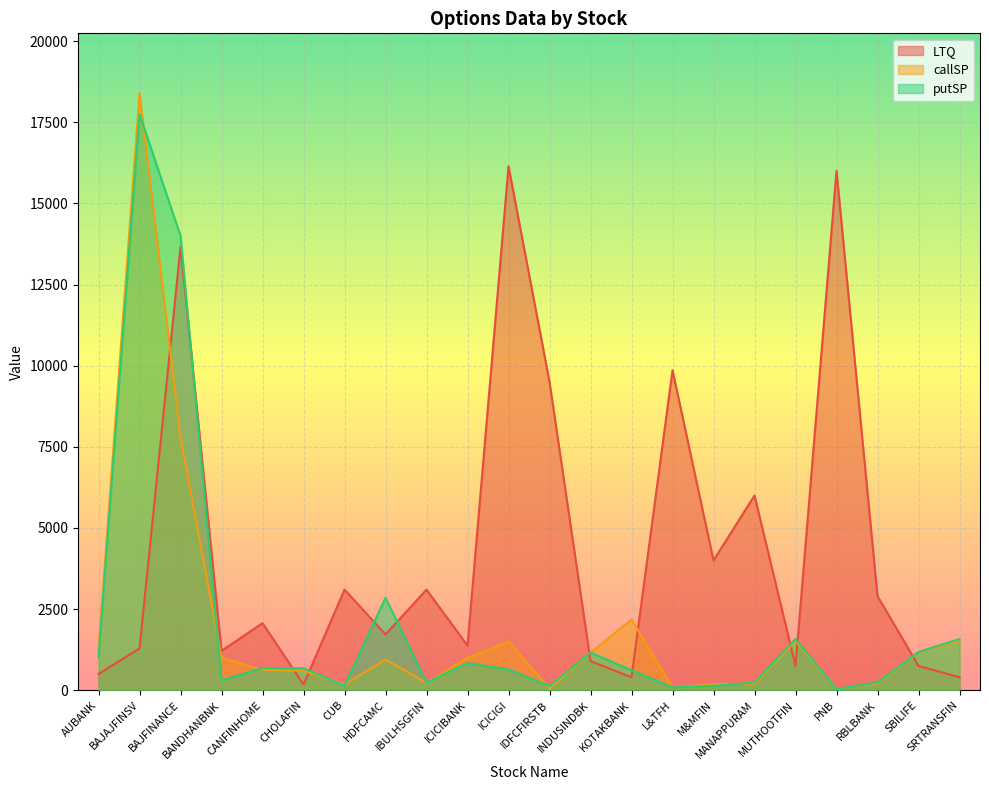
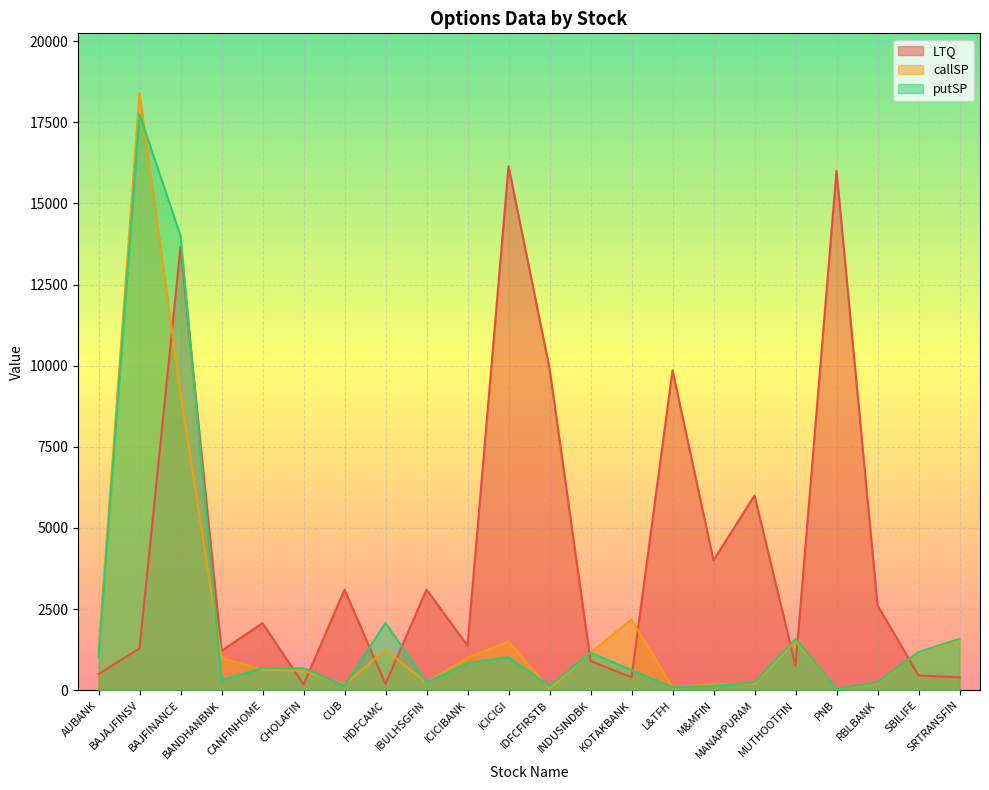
  {
    "LTQ": {
      "AUBANK": 500,
      "BAJAJFINSV": 1300,
      "BAJFINANCE": 13700,
      "BANDHANBNK": 1200,
      "CANFINHOME": 2100,
      "CHOLAFIN": 200,
      "CUB": 3100,
-     "HDFCAMC": 1700,
+     "HDFCAMC": 200,
      "IBULHSGFIN": 3100,
      "ICICIBANK": 1400,
      "ICICIGI": 16100,
-     "IDFCFIRSTB": 9500,
+     "IDFCFIRSTB": 9900,
      "INDUSINDBK": 900,
      "KOTAKBANK": 400,
      "L&TFH": 9900,
      "M&MFIN": 4000,
      "MANAPPURAM": 6000,
      "MUTHOOTFIN": 800,
      "PNB": 16000,
-     "RBLBANK": 2900,
-     "SBILIFE": 800,
+     "RBLBANK": 2600,
+     "SBILIFE": 500,
      "SRTRANSFIN": 400
    },
    "callSP": {
      "AUBANK": 1200,
      "BAJAJFINSV": 18400,
-     "BAJFINANCE": 7800,
+     "BAJFINANCE": 9100,
      "BANDHANBNK": 1000,
      "CHOLAFIN": 600,
-     "HDFCAMC": 900,
+     "HDFCAMC": 1200,
      "ICICIBANK": 1000,
      "ICICIGI": 1500,
      "IDFCFIRSTB": 100,
      "KOTAKBANK": 2200
    },
    "putSP": {
      "AUBANK": 1000,
      "BAJAJFINSV": 17800,
      "BAJFINANCE": 14000,
      "BANDHANBNK": 300,
      "CHOLAFIN": 700,
-     "HDFCAMC": 2900,
+     "HDFCAMC": 2100,
      "ICICIBANK": 800,
-     "ICICIGI": 600,
+     "ICICIGI": 1000,
      "IDFCFIRSTB": 100,
      "KOTAKBANK": 600
    }
  }
